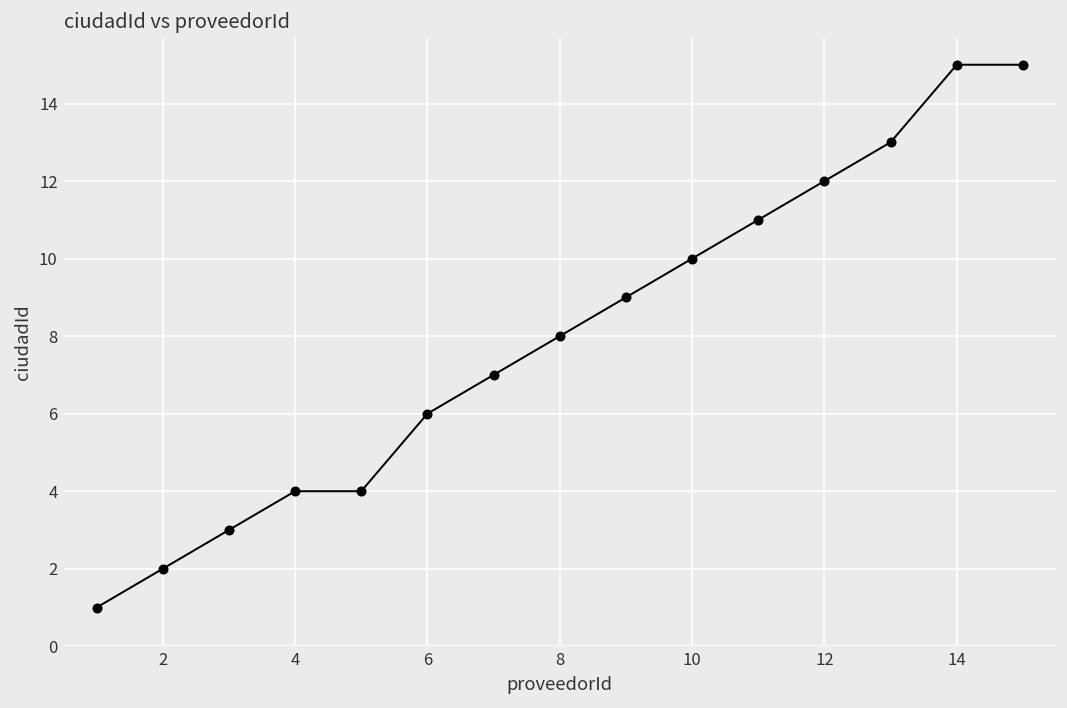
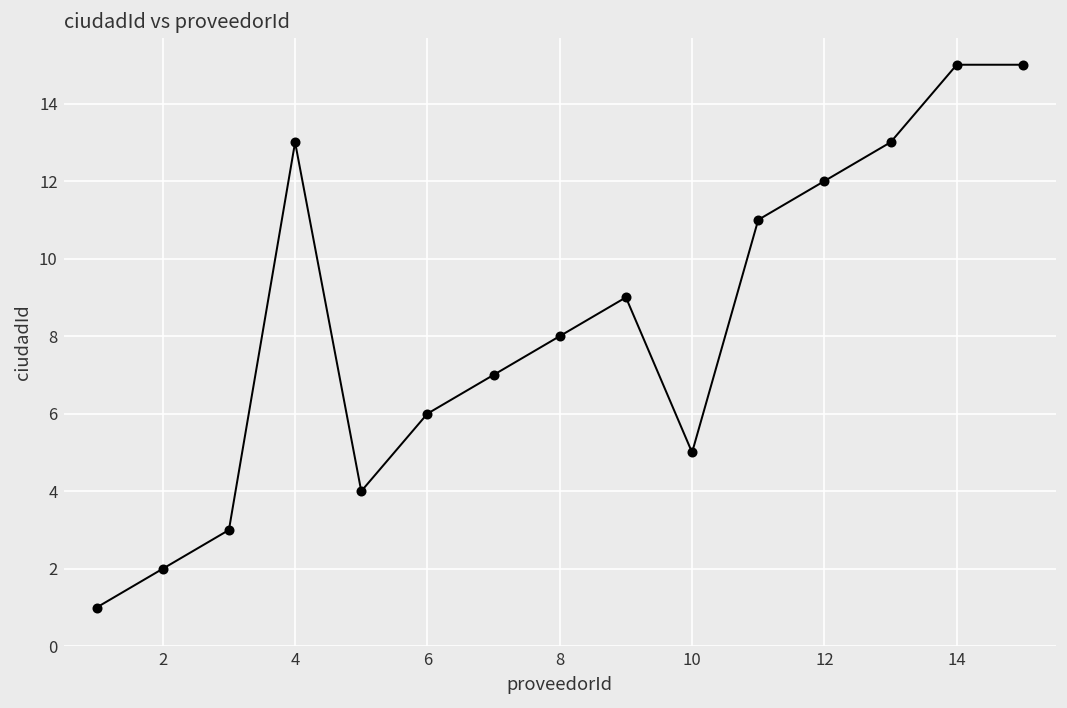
  {
    "2": 2,
-   "4": 4,
+   "4": 13,
    "6": 6,
    "8": 8,
-   "10": 10,
+   "10": 5,
    "12": 12,
    "14": 15
  }
